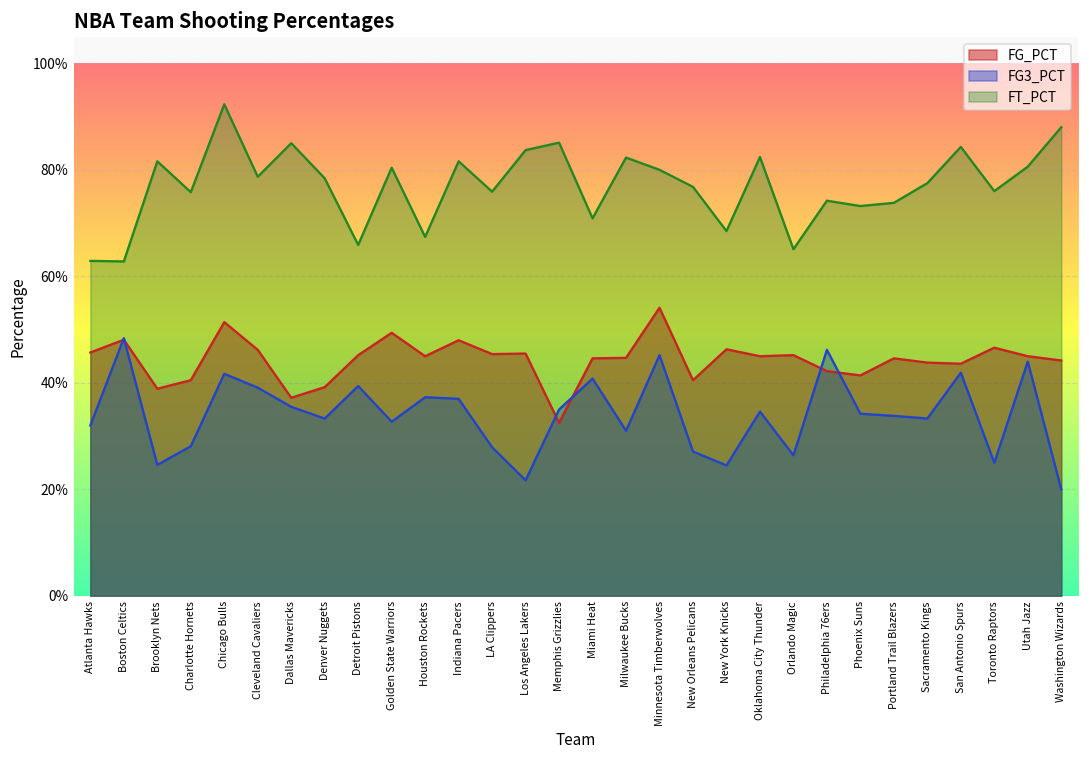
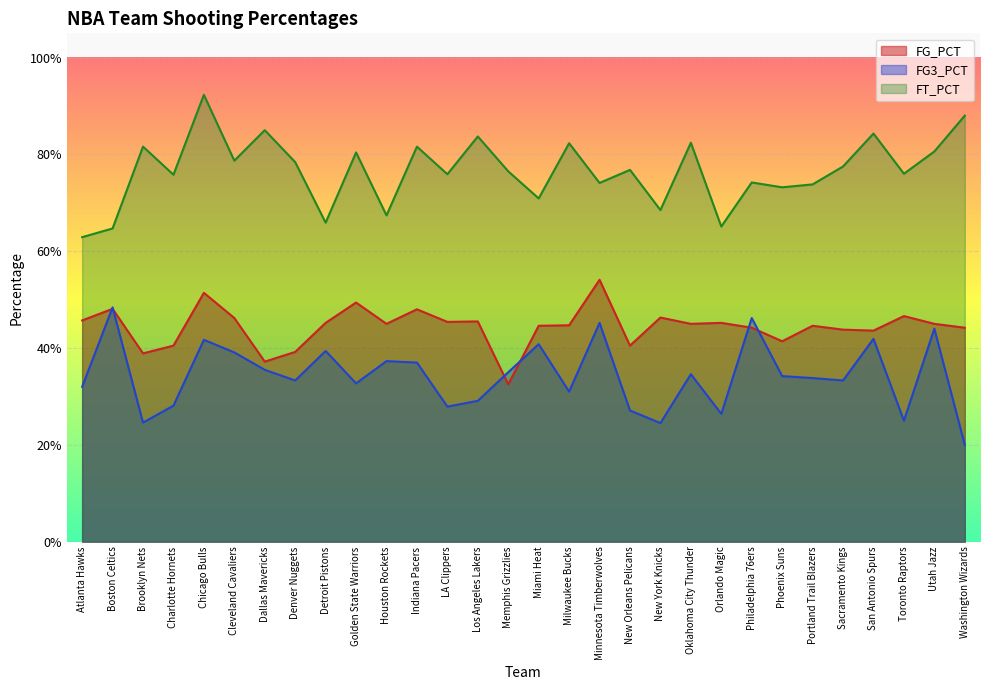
  {
    "FG_PCT": {
      "Atlanta Hawks": "46%",
      "Brooklyn Nets": "39%",
      "Charlotte Hornets": "41%",
      "Chicago Bulls": "51%",
      "Cleveland Cavaliers": "46%",
      "Dallas Mavericks": "37%",
      "Denver Nuggets": "39%",
      "Detroit Pistons": "45%",
      "Golden State Warriors": "49%",
      "Houston Rockets": "45%",
      "Indiana Pacers": "48%",
      "LA Clippers": "45%",
      "Los Angeles Lakers": "46%",
      "Memphis Grizzlies": "33%",
      "Miami Heat": "45%",
      "Milwaukee Bucks": "45%",
      "Minnesota Timberwolves": "54%",
      "New Orleans Pelicans": "41%",
      "New York Knicks": "46%",
      "Oklahoma City Thunder": "45%",
      "Orlando Magic": "45%",
-     "Philadelphia 76ers": "42%",
+     "Philadelphia 76ers": "44%",
      "Phoenix Suns": "41%",
      "Portland Trail Blazers": "45%",
      "Sacramento Kings": "44%",
      "San Antonio Spurs": "44%",
      "Toronto Raptors": "47%",
      "Utah Jazz": "45%",
      "Washington Wizards": "44%"
    },
    "FG3_PCT": {
      "Atlanta Hawks": "32%",
      "Brooklyn Nets": "25%",
      "Charlotte Hornets": "28%",
      "Chicago Bulls": "42%",
      "Cleveland Cavaliers": "39%",
      "Dallas Mavericks": "36%",
      "Denver Nuggets": "33%",
      "Detroit Pistons": "39%",
      "Golden State Warriors": "33%",
      "Houston Rockets": "37%",
      "Indiana Pacers": "37%",
      "LA Clippers": "28%",
-     "Los Angeles Lakers": "22%",
+     "Los Angeles Lakers": "29%",
      "Memphis Grizzlies": "35%",
      "Miami Heat": "41%",
      "Milwaukee Bucks": "31%",
      "Minnesota Timberwolves": "45%",
      "New Orleans Pelicans": "27%",
      "New York Knicks": "25%",
      "Oklahoma City Thunder": "35%",
      "Orlando Magic": "26%",
      "Philadelphia 76ers": "46%",
      "Phoenix Suns": "34%",
      "Portland Trail Blazers": "34%",
      "Sacramento Kings": "33%",
      "San Antonio Spurs": "42%",
      "Toronto Raptors": "25%",
      "Utah Jazz": "44%",
      "Washington Wizards": "20%"
    },
    "FT_PCT": {
      "Atlanta Hawks": "63%",
-     "Boston Celtics": "63%",
+     "Boston Celtics": "65%",
      "Brooklyn Nets": "82%",
      "Charlotte Hornets": "76%",
      "Chicago Bulls": "92%",
      "Cleveland Cavaliers": "79%",
      "Dallas Mavericks": "85%",
      "Denver Nuggets": "78%",
      "Detroit Pistons": "66%",
      "Golden State Warriors": "80%",
      "Houston Rockets": "67%",
      "Indiana Pacers": "82%",
      "LA Clippers": "76%",
      "Los Angeles Lakers": "84%",
-     "Memphis Grizzlies": "85%",
+     "Memphis Grizzlies": "77%",
      "Miami Heat": "71%",
      "Milwaukee Bucks": "82%",
-     "Minnesota Timberwolves": "80%",
+     "Minnesota Timberwolves": "74%",
      "New Orleans Pelicans": "77%",
      "New York Knicks": "69%",
      "Oklahoma City Thunder": "82%",
      "Orlando Magic": "65%",
      "Philadelphia 76ers": "74%",
      "Phoenix Suns": "73%",
      "Portland Trail Blazers": "74%",
      "Sacramento Kings": "78%",
      "San Antonio Spurs": "84%",
      "Toronto Raptors": "76%",
      "Utah Jazz": "81%",
      "Washington Wizards": "88%"
    }
  }
